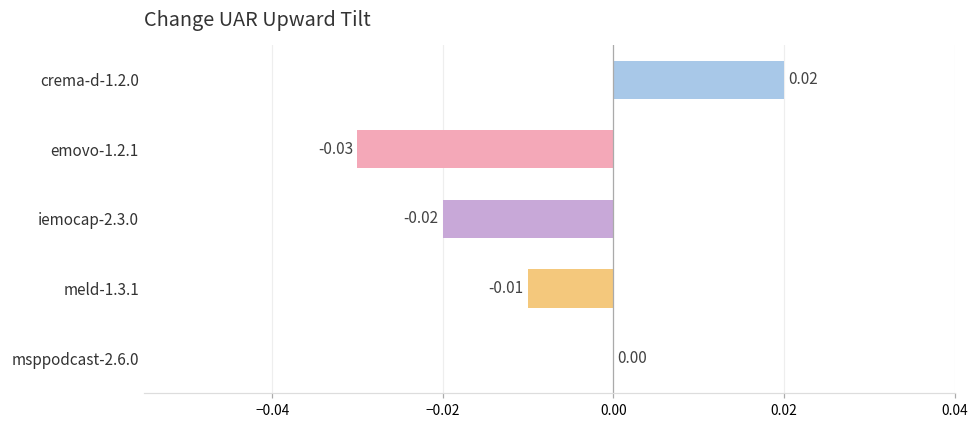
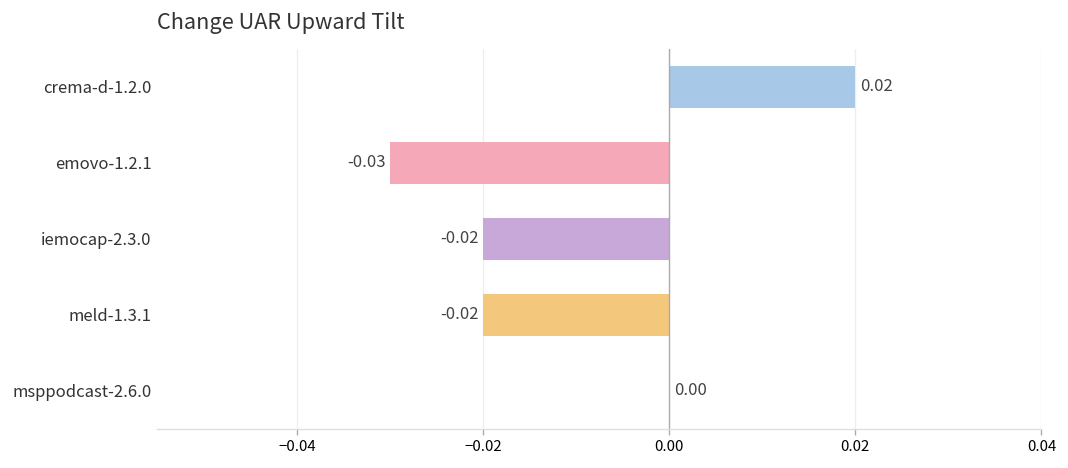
  {
    "crema-d-1.2.0": 0.02,
    "emovo-1.2.1": -0.03,
    "iemocap-2.3.0": -0.02,
-   "meld-1.3.1": -0.01,
+   "meld-1.3.1": -0.02,
    "msppodcast-2.6.0": 0.00
  }
